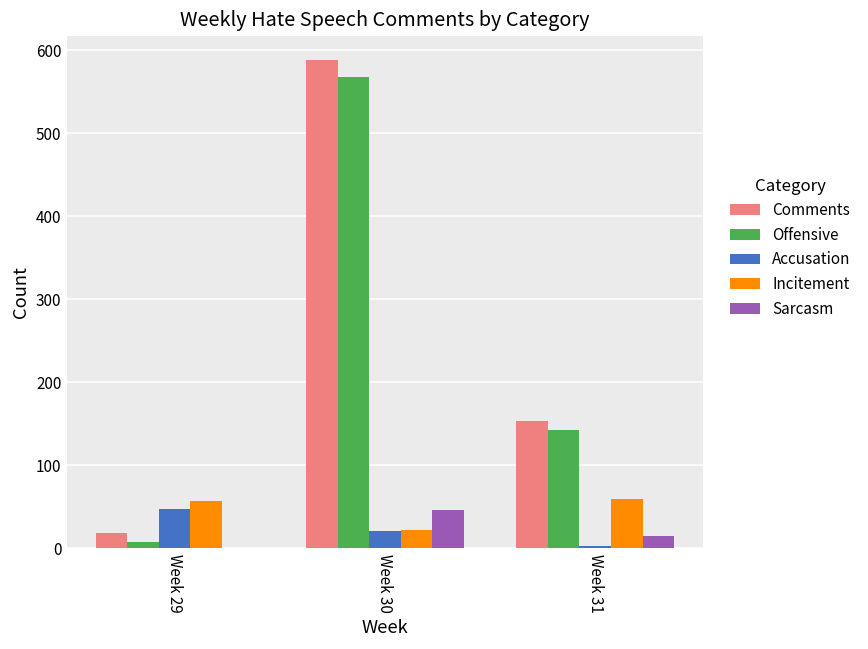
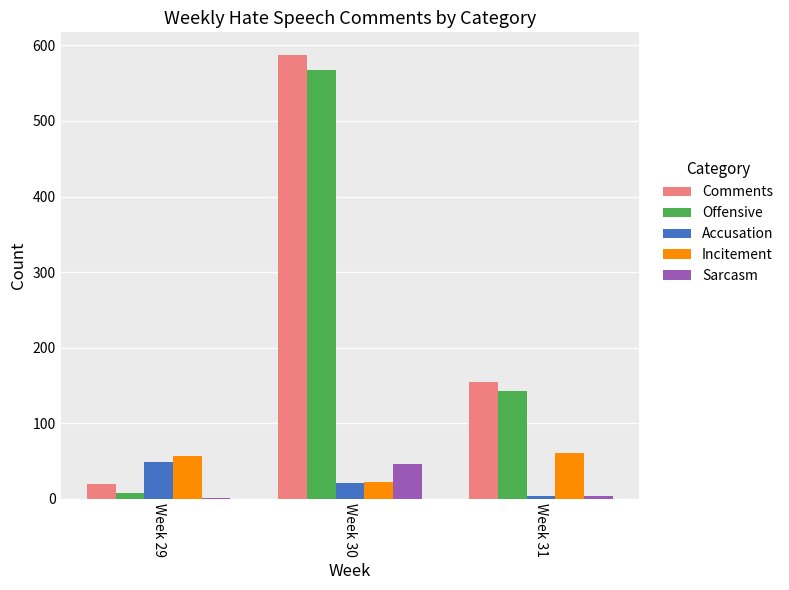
  {
    "Comments": {
      "Week 29": 20,
      "Week 30": 590,
      "Week 31": 150
    },
    "Offensive": {
      "Week 29": 10,
      "Week 30": 570,
      "Week 31": 140
    },
    "Accusation": {
      "Week 29": 50,
      "Week 30": 20
    },
    "Incitement": {
      "Week 29": 60,
      "Week 30": 20,
      "Week 31": 60
    },
    "Sarcasm": {
      "Week 30": 50,
-     "Week 31": 20
+     "Week 31": 0
    }
  }
